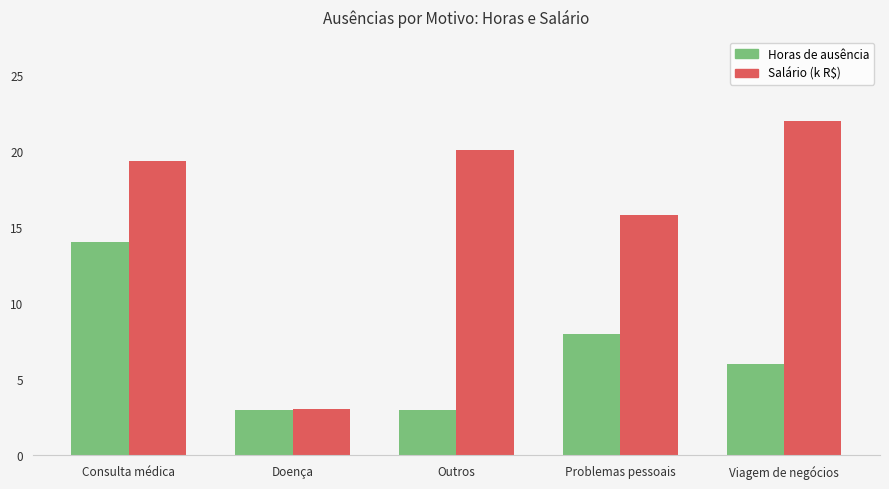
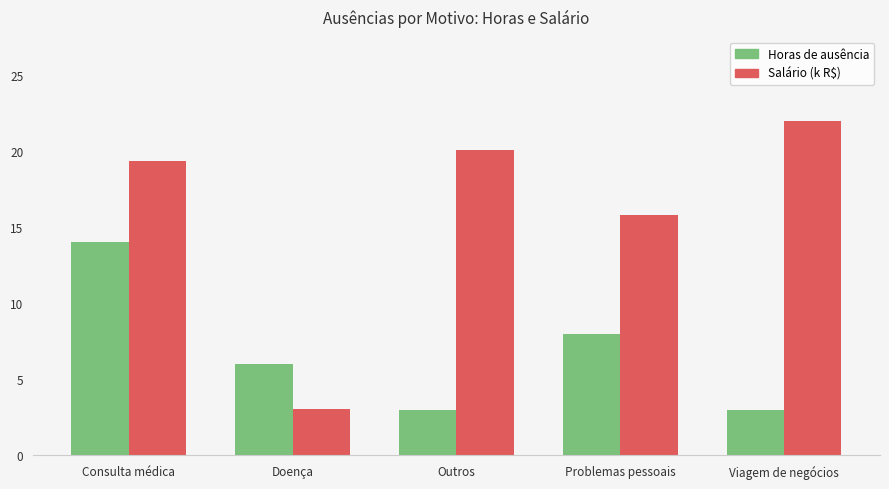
  {
    "Horas de ausência": {
      "Consulta médica": 14,
-     "Doença": 3,
+     "Doença": 6,
      "Outros": 3,
      "Problemas pessoais": 8,
-     "Viagem de negócios": 6
+     "Viagem de negócios": 3
    },
    "Salário (k R$)": {
      "Consulta médica": 19.4,
      "Doença": 3,
      "Outros": 20,
      "Problemas pessoais": 15.8,
      "Viagem de negócios": 22
    }
  }
